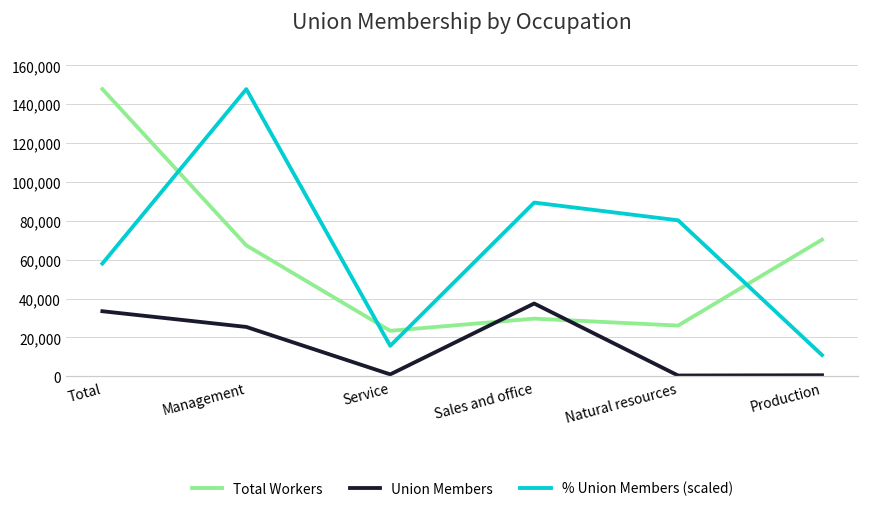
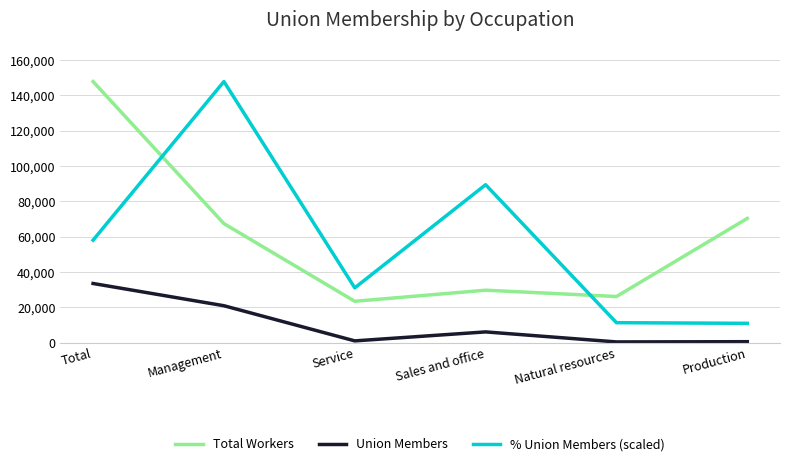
  {
    "Total Workers": {
      "Total": "148,000",
      "Management": "67,000",
      "Service": "23,000",
      "Sales and office": "30,000",
      "Natural resources": "26,000",
      "Production": "70,000"
    },
    "Union Members": {
      "Total": "34,000",
-     "Management": "25,000",
+     "Management": "21,000",
      "Service": "1,000",
-     "Sales and office": "37,000",
+     "Sales and office": "6,000",
      "Natural resources": "0",
      "Production": "1,000"
    },
    "% Union Members (scaled)": {
      "Total": "58,000",
      "Management": "148,000",
-     "Service": "16,000",
+     "Service": "31,000",
      "Sales and office": "89,000",
-     "Natural resources": "80,000",
+     "Natural resources": "11,000",
      "Production": "11,000"
    }
  }
